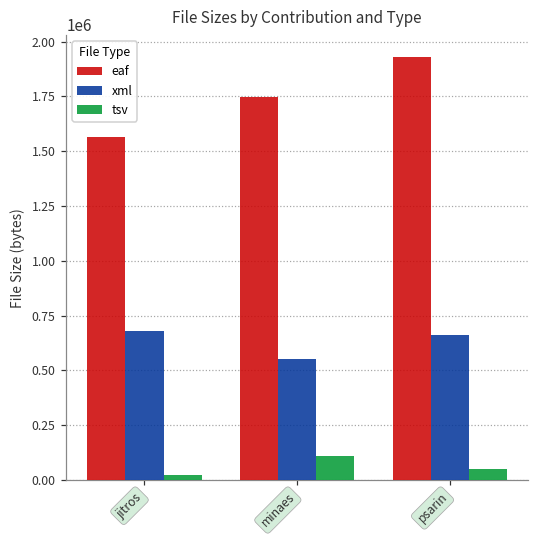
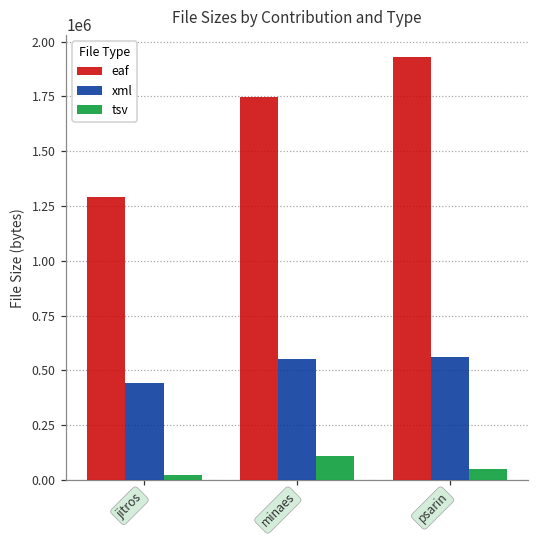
  {
    "eaf": {
-     "jitros": 1560000,
+     "jitros": 1290000,
      "minaes": 1750000,
      "psarin": 1930000
    },
    "xml": {
-     "jitros": 680000,
+     "jitros": 440000,
      "minaes": 550000,
-     "psarin": 660000
+     "psarin": 560000
    },
    "tsv": {
      "jitros": 20000,
      "minaes": 110000,
      "psarin": 50000
    }
  }
